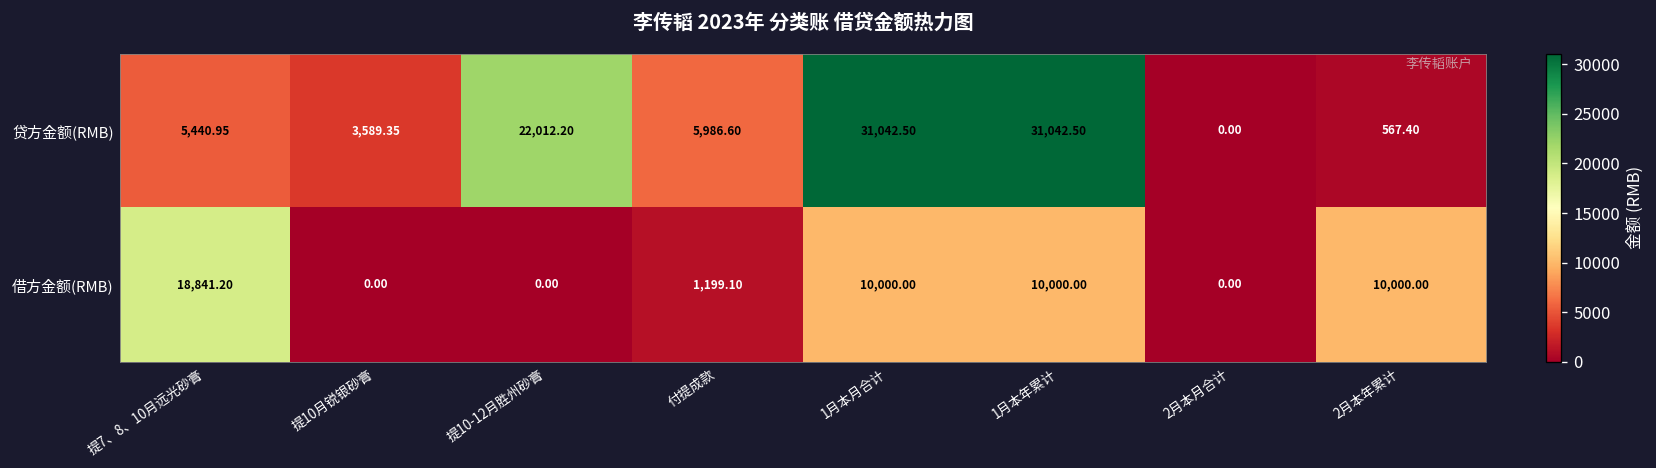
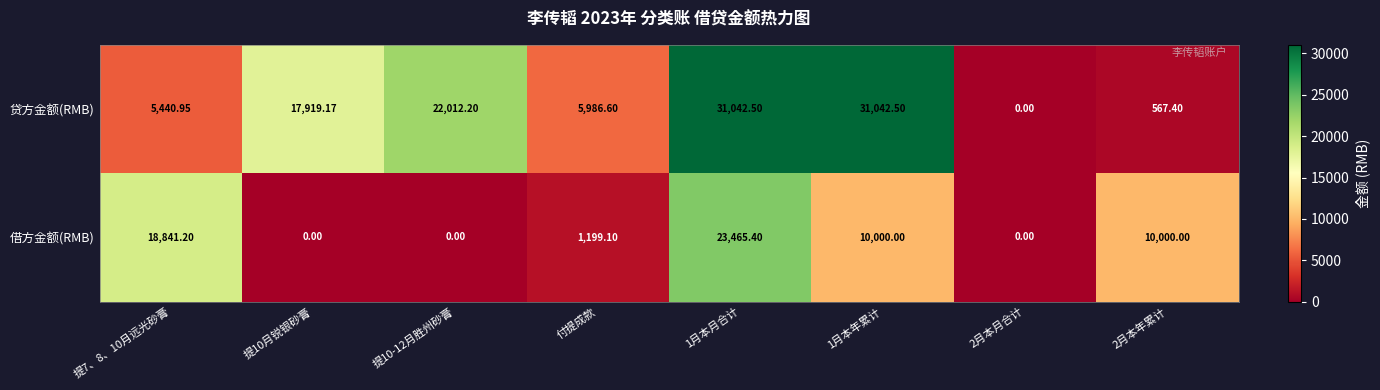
  {
    "贷方金额(RMB)": {
      "提7、8、10月远光砂膏": "5,440.95",
-     "提10月锐银砂膏": "3,589.35",
+     "提10月锐银砂膏": "17,919.17",
      "提10-12月胜州砂膏": "22,012.20",
      "付提成款": "5,986.60",
      "1月本月合计": "31,042.50",
      "1月本年累计": "31,042.50",
      "2月本月合计": "0.00"
    },
    "借方金额(RMB)": {
      "提7、8、10月远光砂膏": "18,841.20",
      "提10月锐银砂膏": "0.00",
      "提10-12月胜州砂膏": "0.00",
      "付提成款": "1,199.10",
-     "1月本月合计": "10,000.00",
+     "1月本月合计": "23,465.40",
      "1月本年累计": "10,000.00",
      "2月本月合计": "0.00",
      "2月本年累计": "10,000.00"
    }
  }
